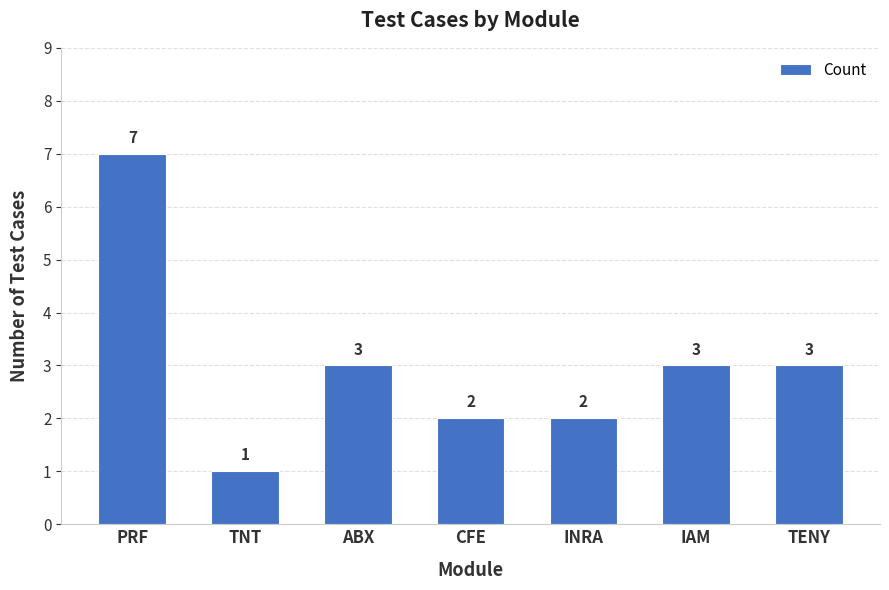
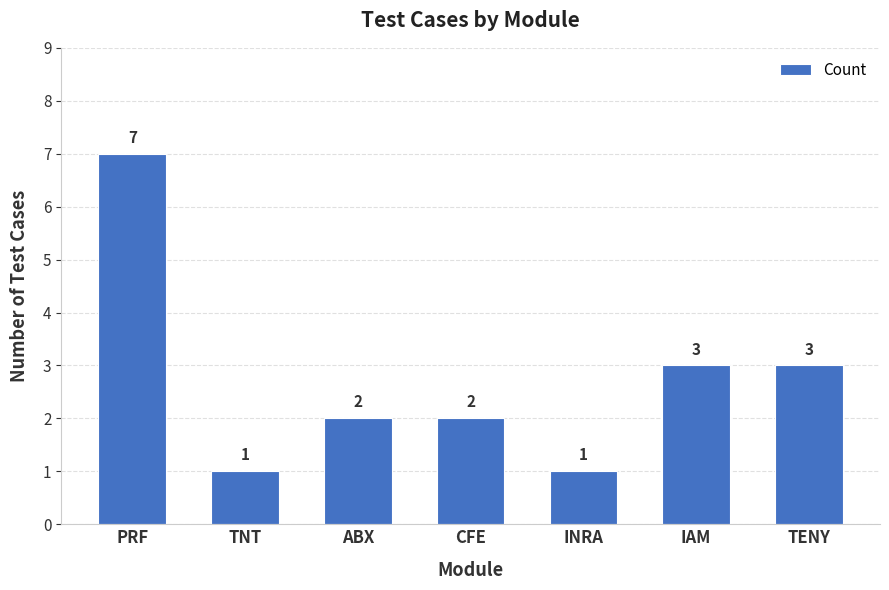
  {
    "PRF": 7,
    "TNT": 1,
-   "ABX": 3,
+   "ABX": 2,
    "CFE": 2,
-   "INRA": 2,
+   "INRA": 1,
    "IAM": 3,
    "TENY": 3
  }
